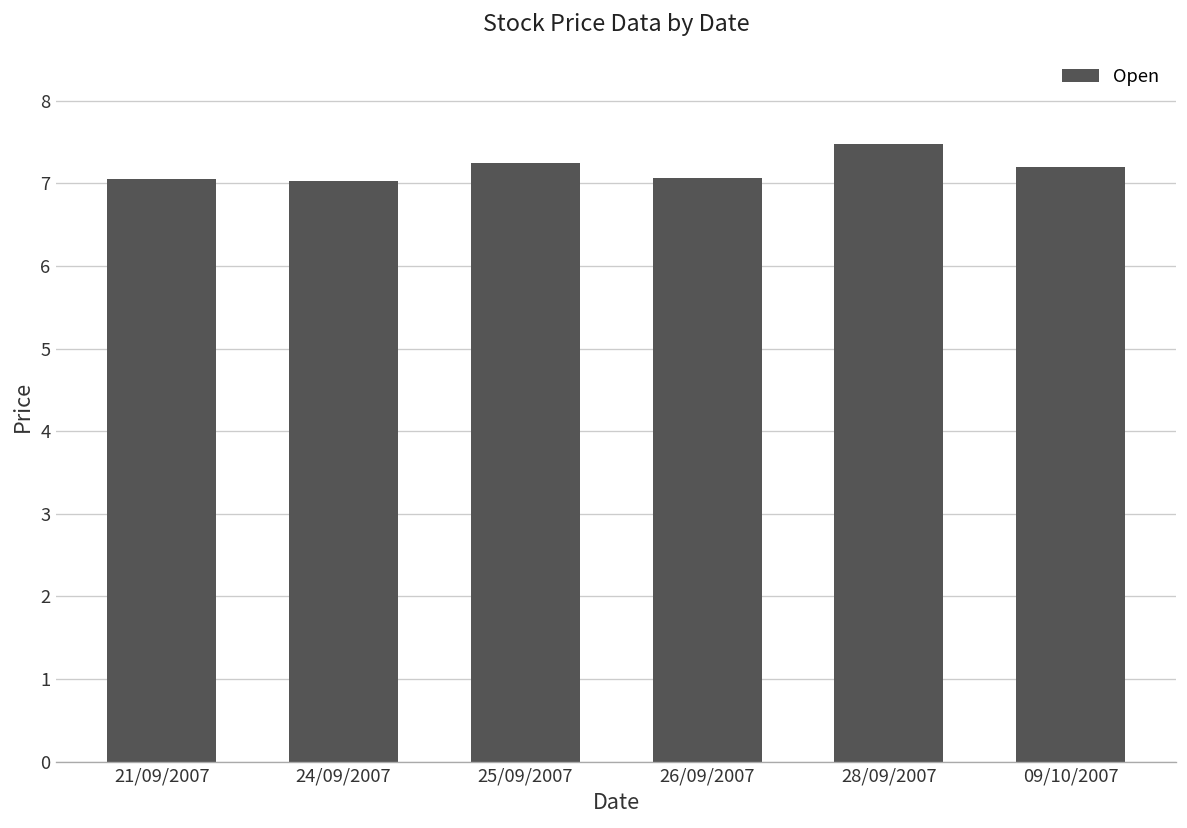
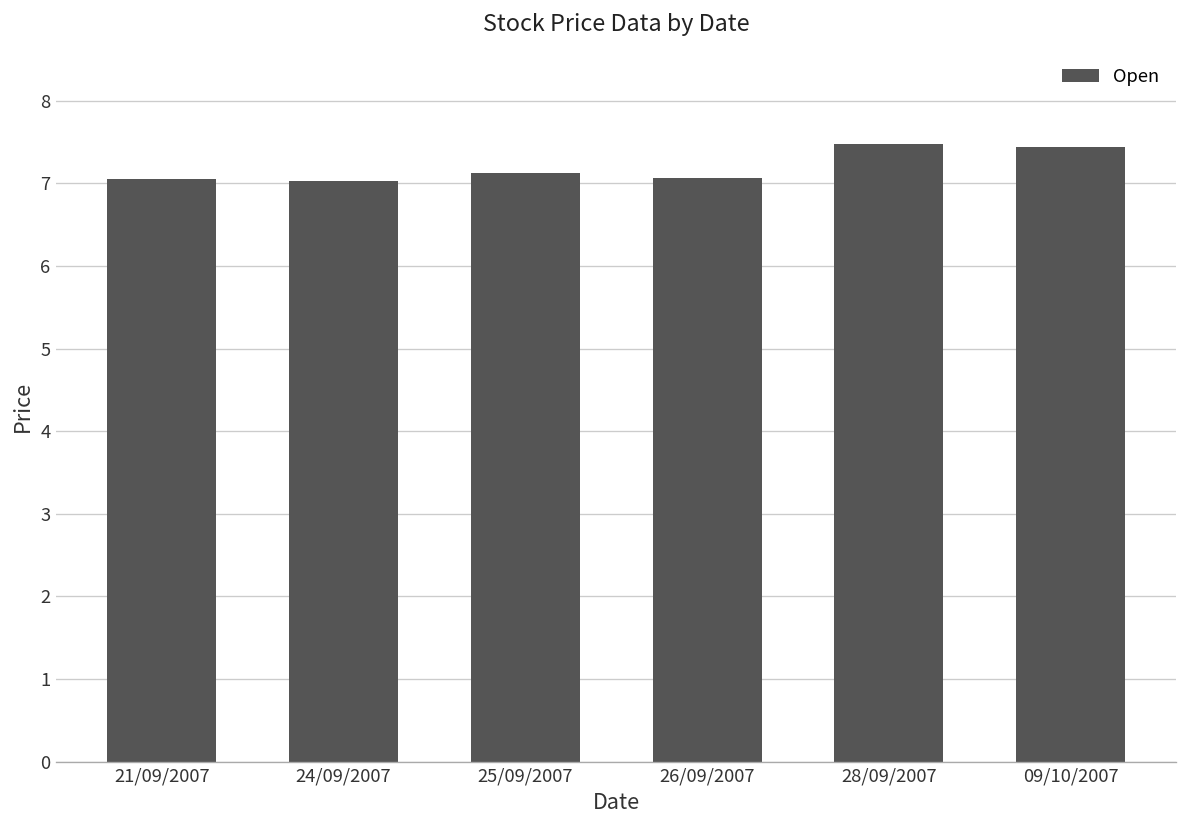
  {
    "21/09/2007": 7.0,
    "24/09/2007": 7.0,
-   "25/09/2007": 7.2,
+   "25/09/2007": 7.1,
    "26/09/2007": 7.1,
    "28/09/2007": 7.5,
-   "09/10/2007": 7.2
+   "09/10/2007": 7.4
  }
